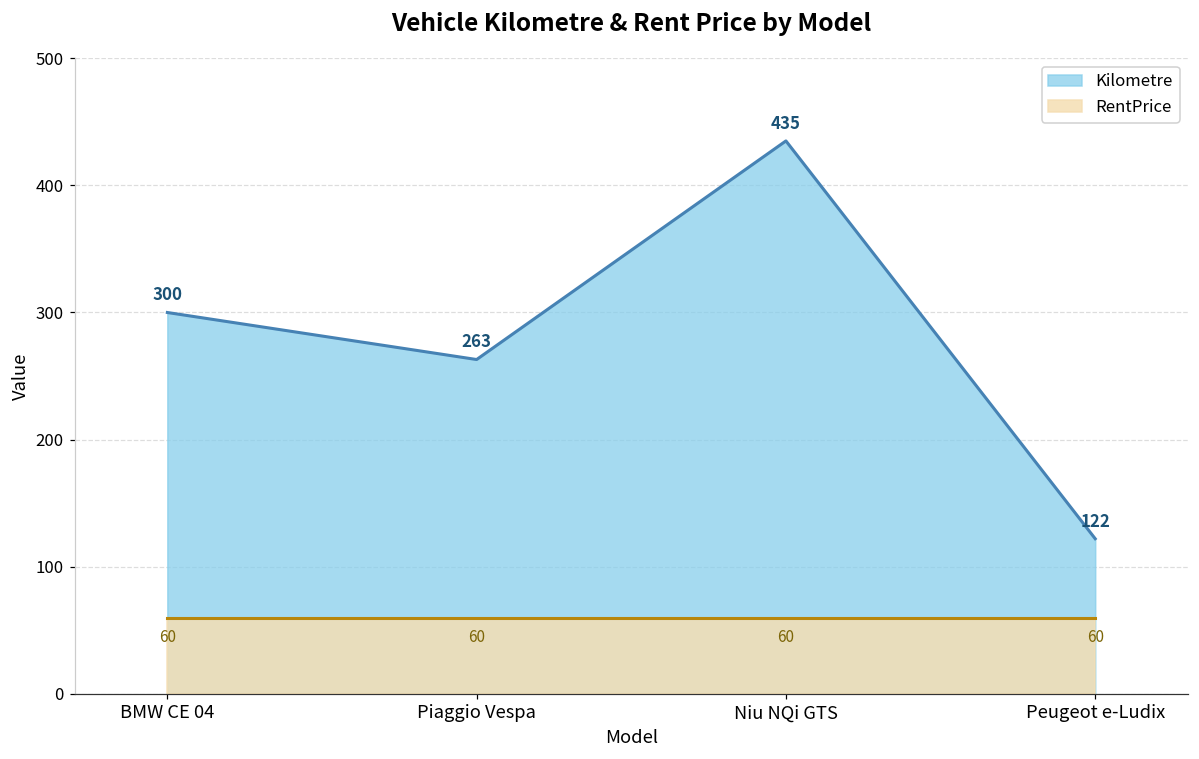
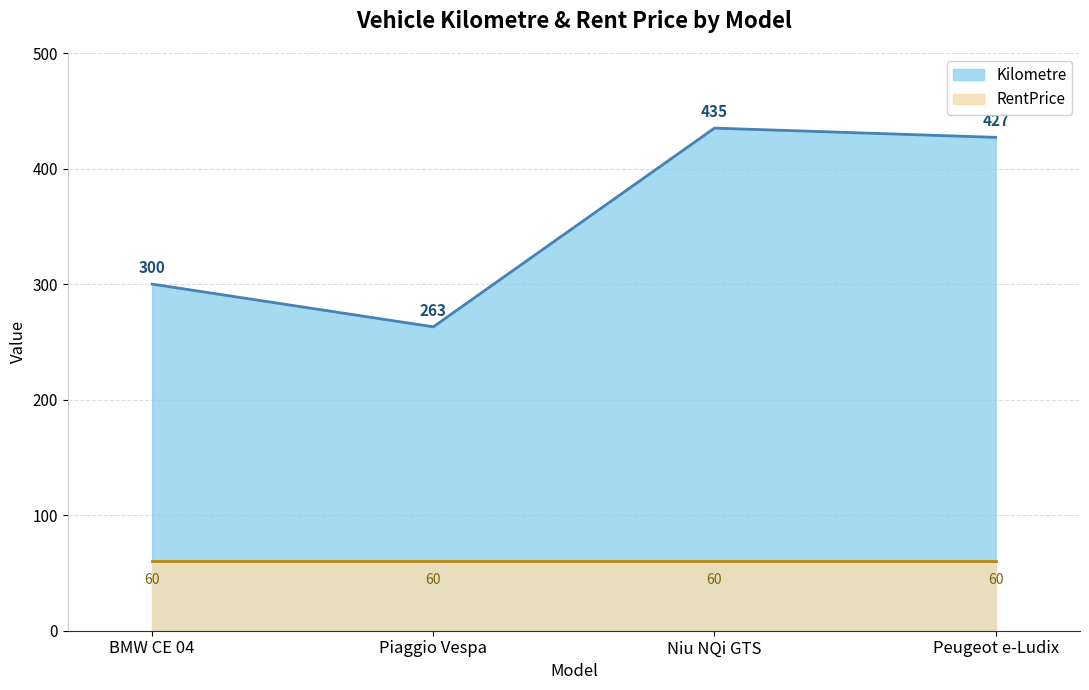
  {
    "Kilometre": {
      "BMW CE 04": 300,
      "Piaggio Vespa": 263,
      "Niu NQi GTS": 435,
-     "Peugeot e-Ludix": 122
+     "Peugeot e-Ludix": 427
    },
    "RentPrice": {
      "BMW CE 04": 60,
      "Piaggio Vespa": 60,
      "Niu NQi GTS": 60,
      "Peugeot e-Ludix": 60
    }
  }
